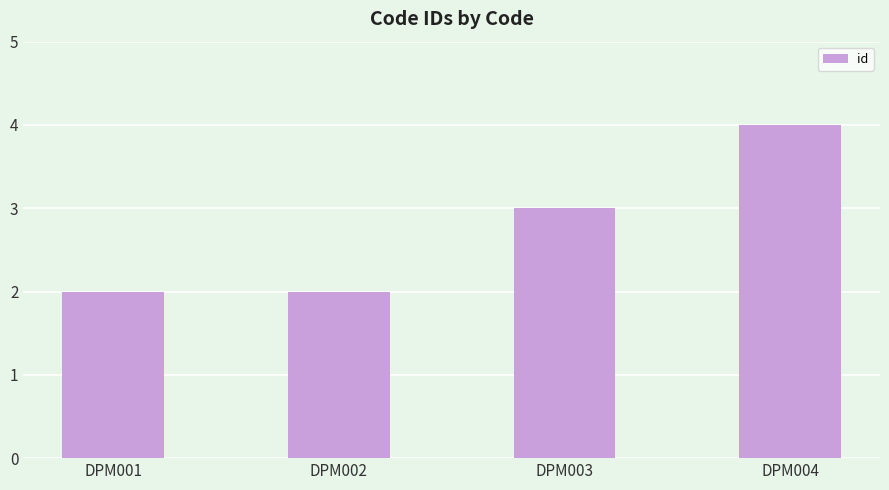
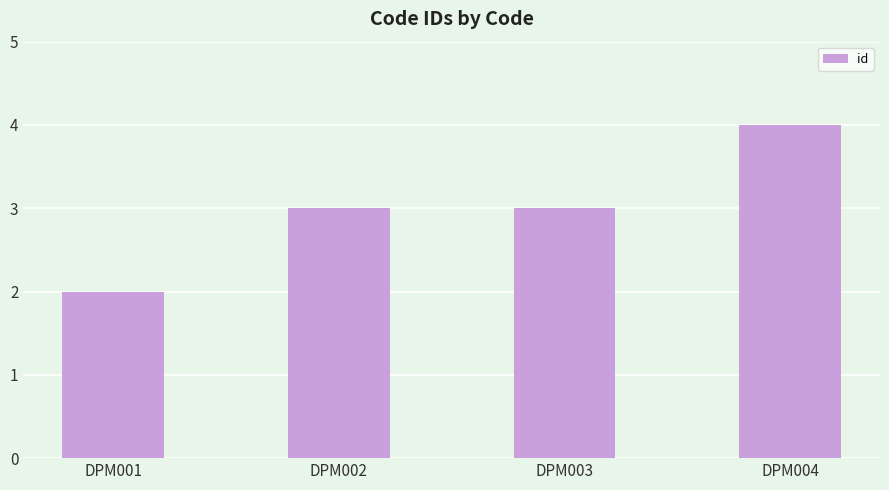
  {
    "DPM001": 2,
-   "DPM002": 2,
+   "DPM002": 3,
    "DPM003": 3,
    "DPM004": 4
  }
